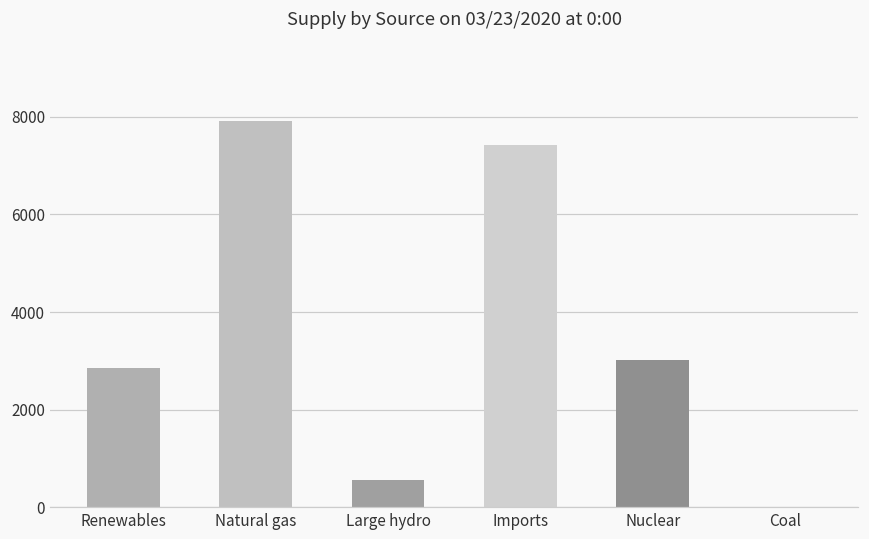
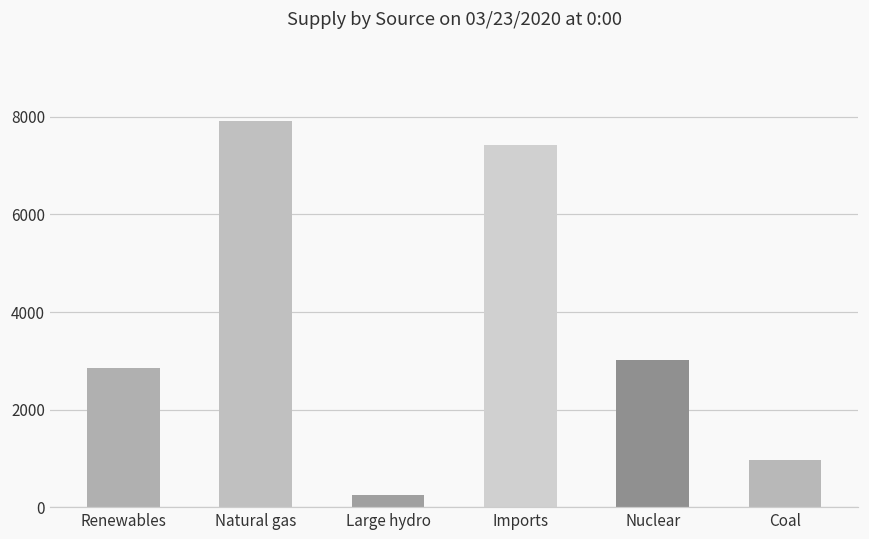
  {
    "Renewables": 2800,
    "Natural gas": 7900,
-   "Large hydro": 600,
+   "Large hydro": 300,
    "Imports": 7400,
    "Nuclear": 3000,
-   "Coal": 0
+   "Coal": 1000
  }
